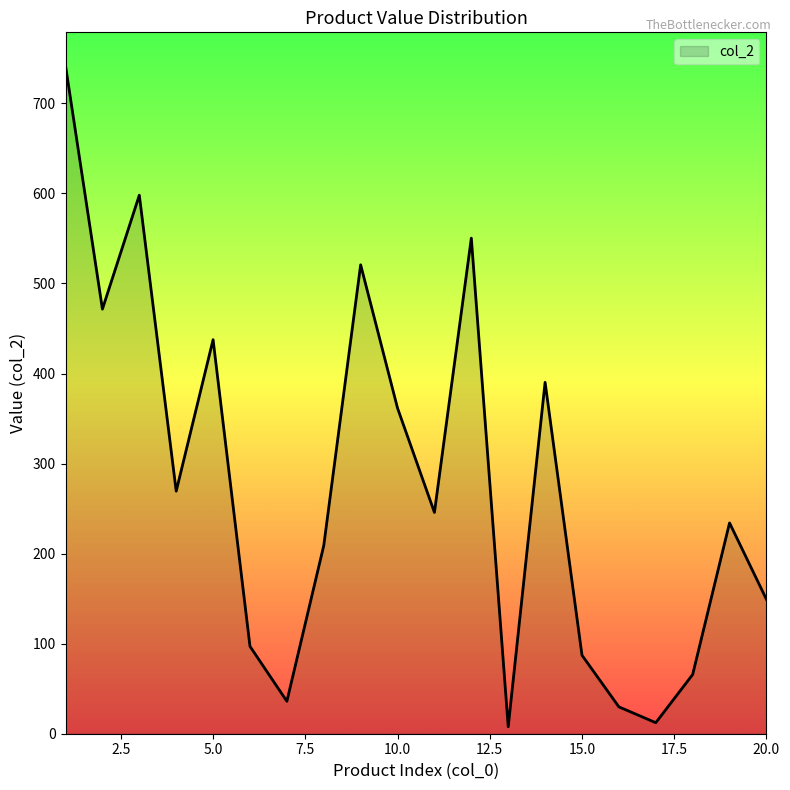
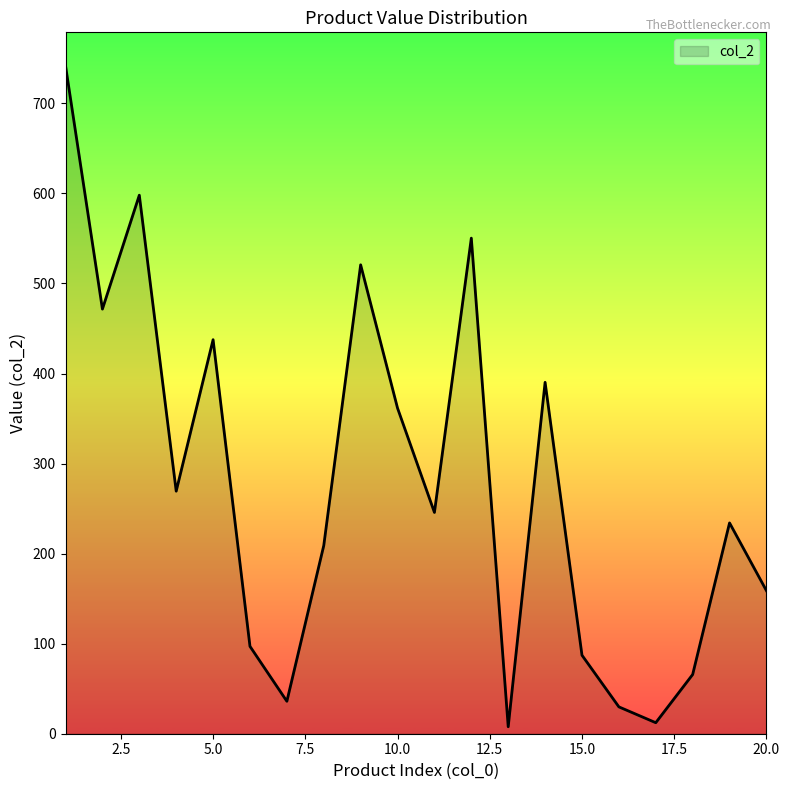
  {
    "5.0": 440,
    "10.0": 360,
    "15.0": 90,
-   "20.0": 150
+   "20.0": 160
  }
